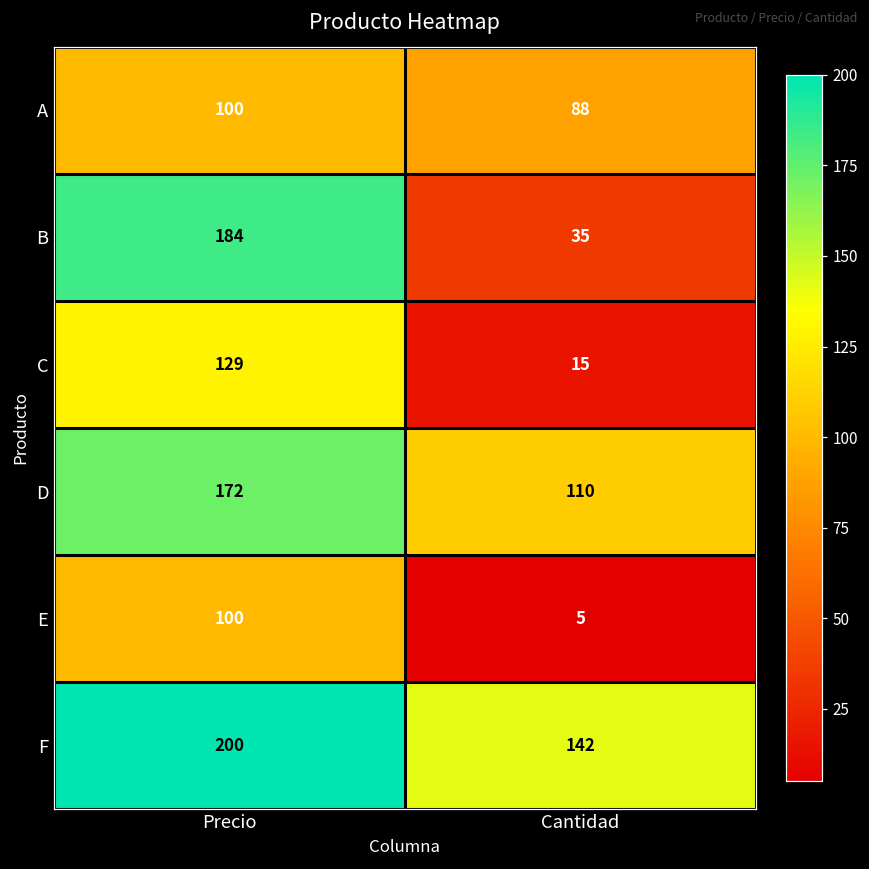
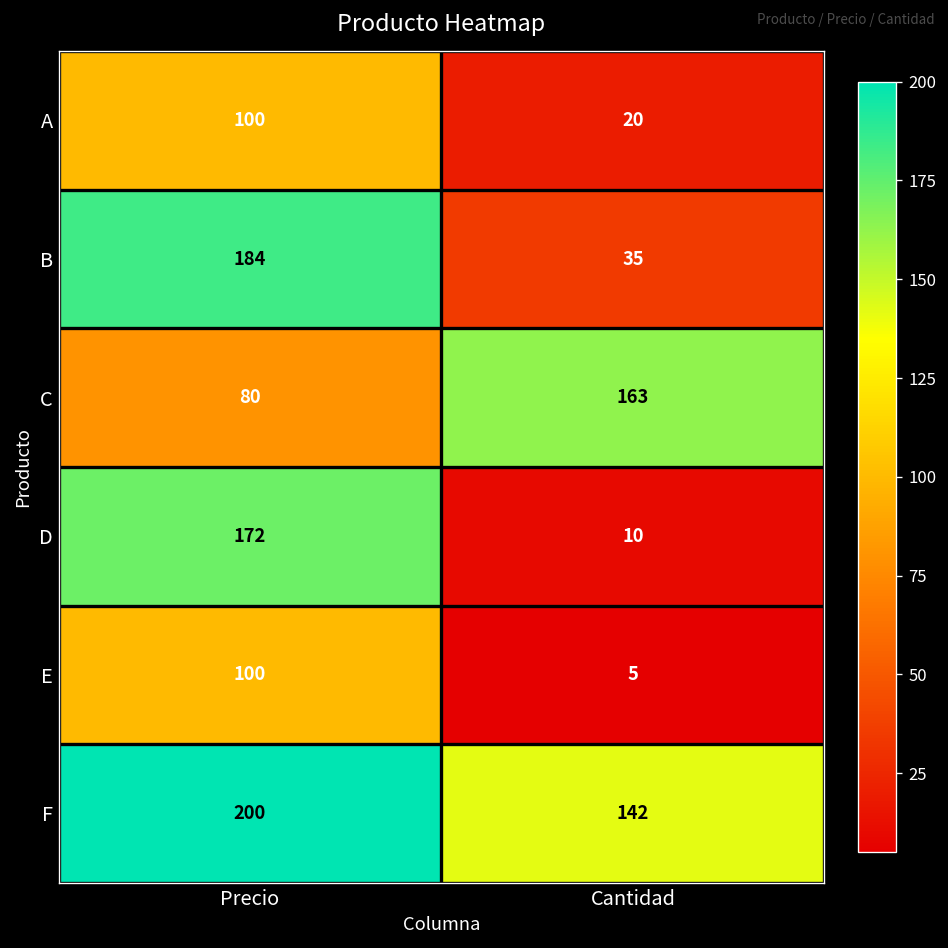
  {
    "A": {
      "Precio": 100,
-     "Cantidad": 88
+     "Cantidad": 20
    },
    "B": {
      "Precio": 184,
      "Cantidad": 35
    },
    "C": {
-     "Precio": 129,
-     "Cantidad": 15
+     "Precio": 80,
+     "Cantidad": 163
    },
    "D": {
      "Precio": 172,
-     "Cantidad": 110
+     "Cantidad": 10
    },
    "E": {
      "Precio": 100,
      "Cantidad": 5
    },
    "F": {
      "Precio": 200,
      "Cantidad": 142
    }
  }
